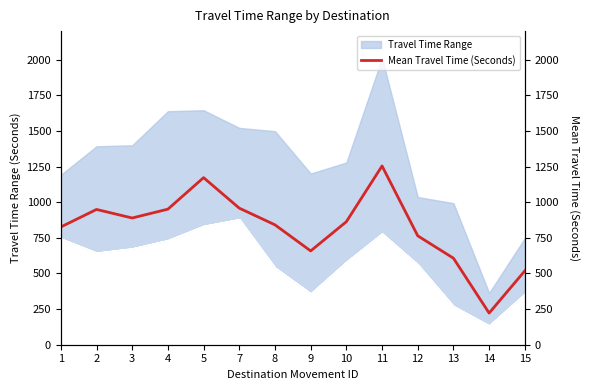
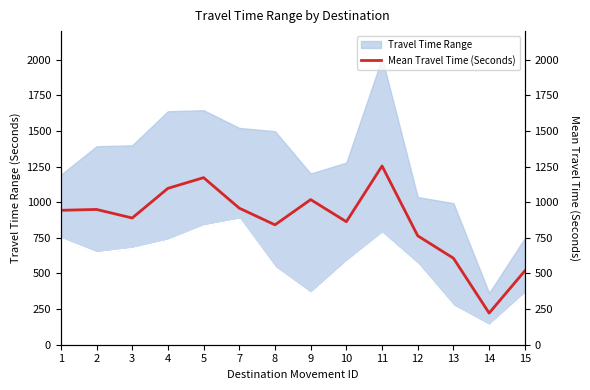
  {
    "Mean Travel Time (Seconds)": {
-     "1": 830,
+     "1": 940,
      "2": 950,
      "3": 890,
-     "4": 950,
+     "4": 1100,
      "5": 1170,
      "7": 960,
      "8": 840,
-     "9": 660,
+     "9": 1020,
      "10": 860,
      "11": 1250,
      "12": 760,
      "13": 610,
      "14": 220,
      "15": 520
    }
  }
